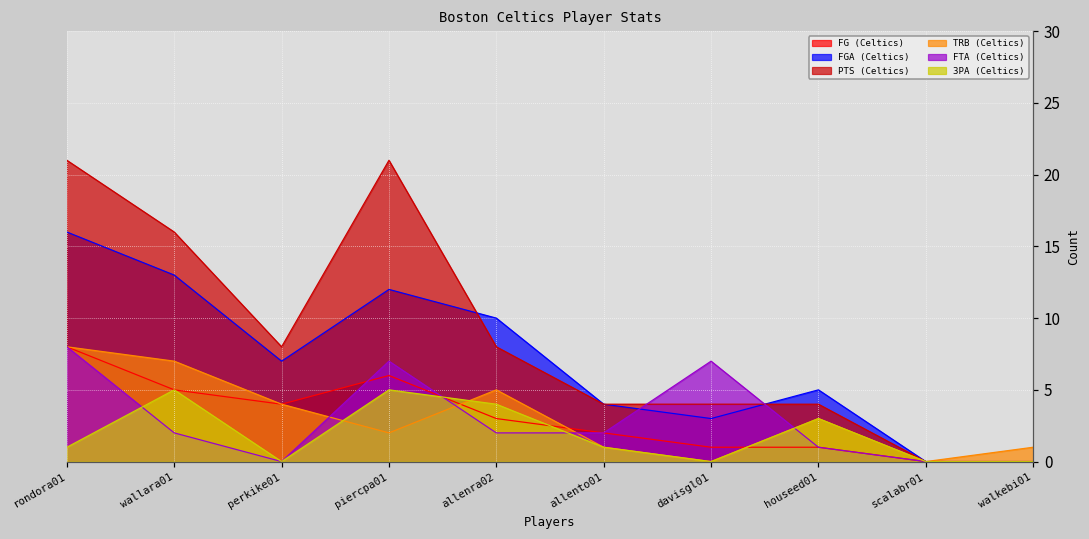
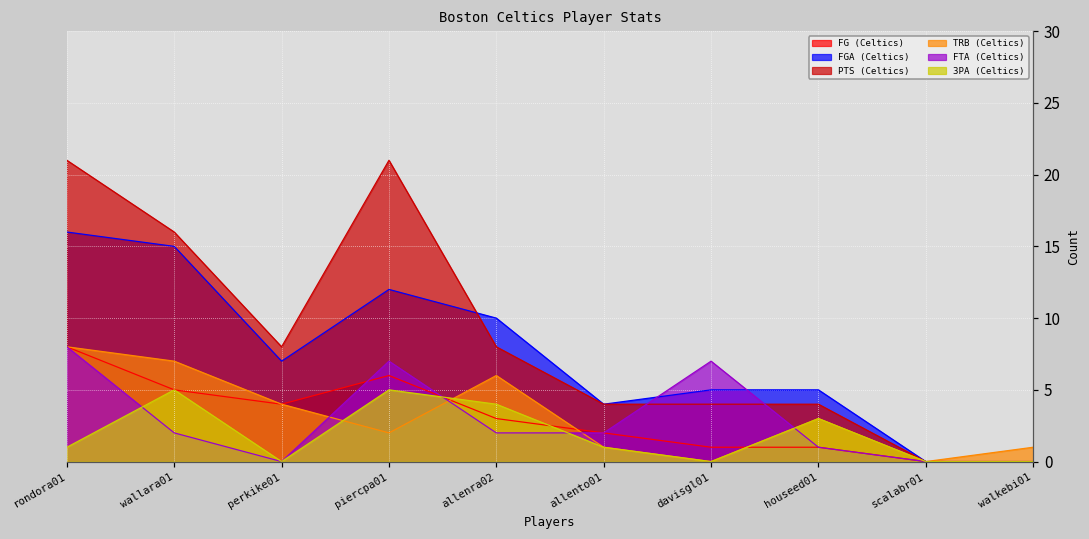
  {
    "FGA (Celtics)": {
      "rondora01": 16,
-     "wallara01": 13,
+     "wallara01": 15,
      "perkike01": 7,
      "piercpa01": 12,
      "allenra02": 10,
-     "davisgl01": 3,
+     "davisgl01": 5,
      "houseed01": 5
    },
    "TRB (Celtics)": {
      "wallara01": 7,
      "piercpa01": 2,
-     "allenra02": 5,
+     "allenra02": 6,
      "walkebi01": 1
    },
    "FTA (Celtics)": {
      "wallara01": 2,
      "piercpa01": 7,
      "allenra02": 2,
      "davisgl01": 7
    },
    "3PA (Celtics)": {
      "rondora01": 1,
      "piercpa01": 5,
      "allenra02": 4
    }
  }
